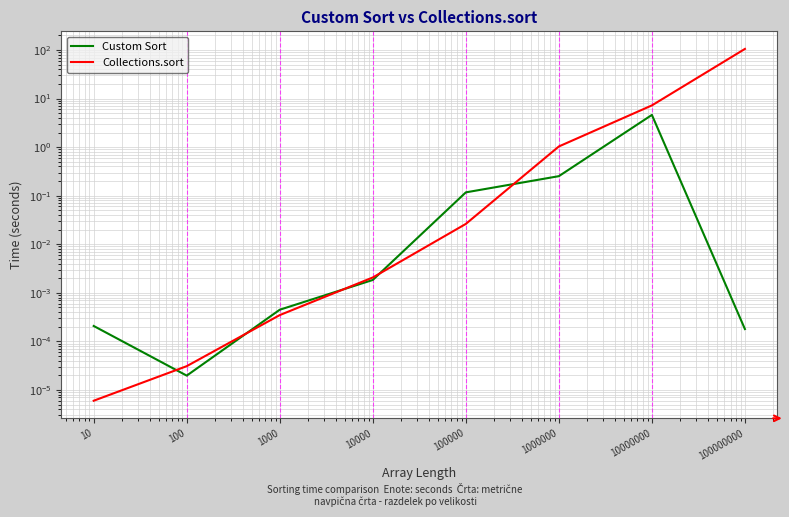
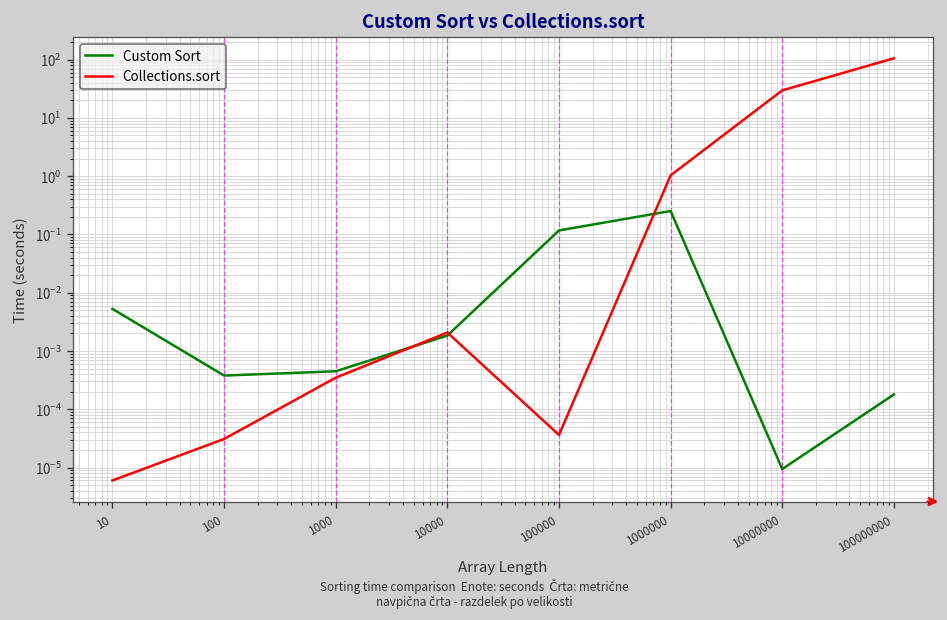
  {
    "Custom Sort": {
-     "10": 0.00021,
-     "100": 0.000020,
+     "10": 0.005,
+     "100": 0.0004,
      "1000": 0.0004,
      "100000": 0.12,
      "1000000": 0.3,
-     "10000000": 5,
+     "10000000": 0.000009,
      "100000000": 0.00018
    },
    "Collections.sort": {
      "10": 0.000006,
      "100": 0.00003,
      "1000": 0.0003,
-     "100000": 0.03,
+     "100000": 0.00004,
      "1000000": 1.0,
-     "10000000": 7,
+     "10000000": 30,
      "100000000": 110
    }
  }
